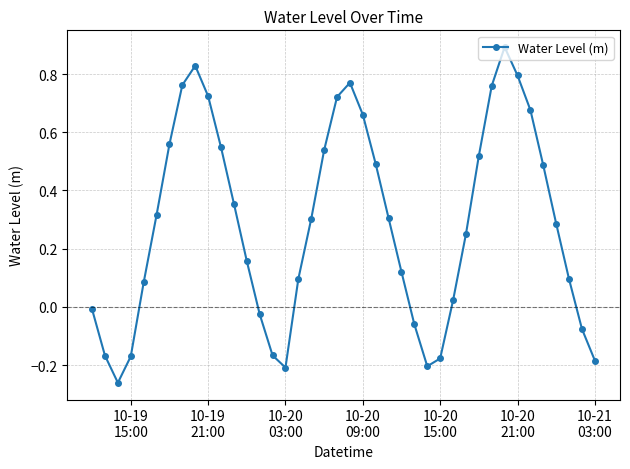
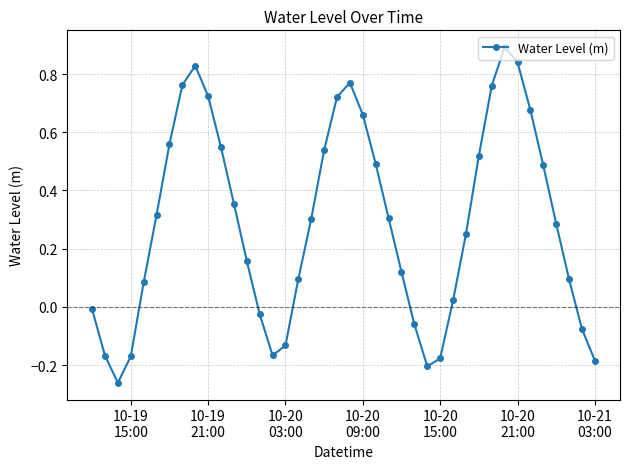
  {
    "10-19 15:00": -0.17,
    "10-19 21:00": 0.72,
-   "10-20 03:00": -0.21,
+   "10-20 03:00": -0.13,
    "10-20 09:00": 0.66,
    "10-20 15:00": -0.18,
-   "10-20 21:00": 0.80,
+   "10-20 21:00": 0.84,
    "10-21 03:00": -0.18
  }
